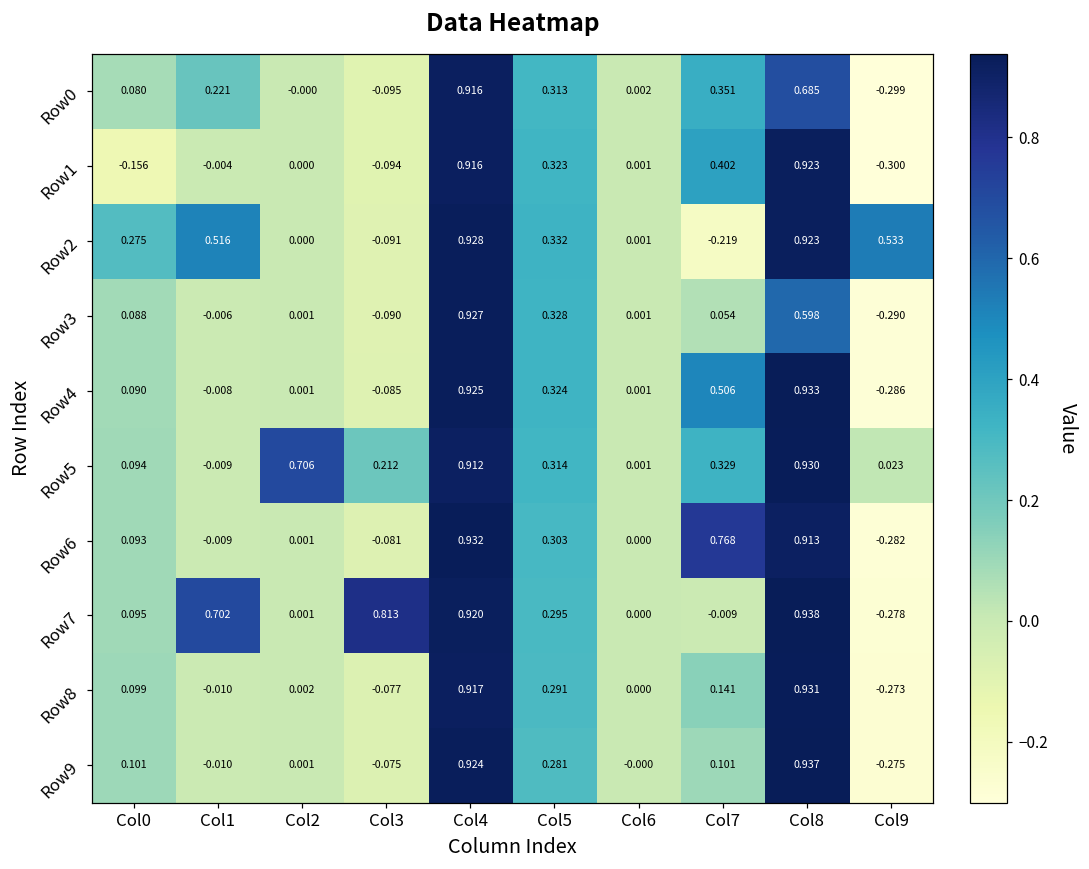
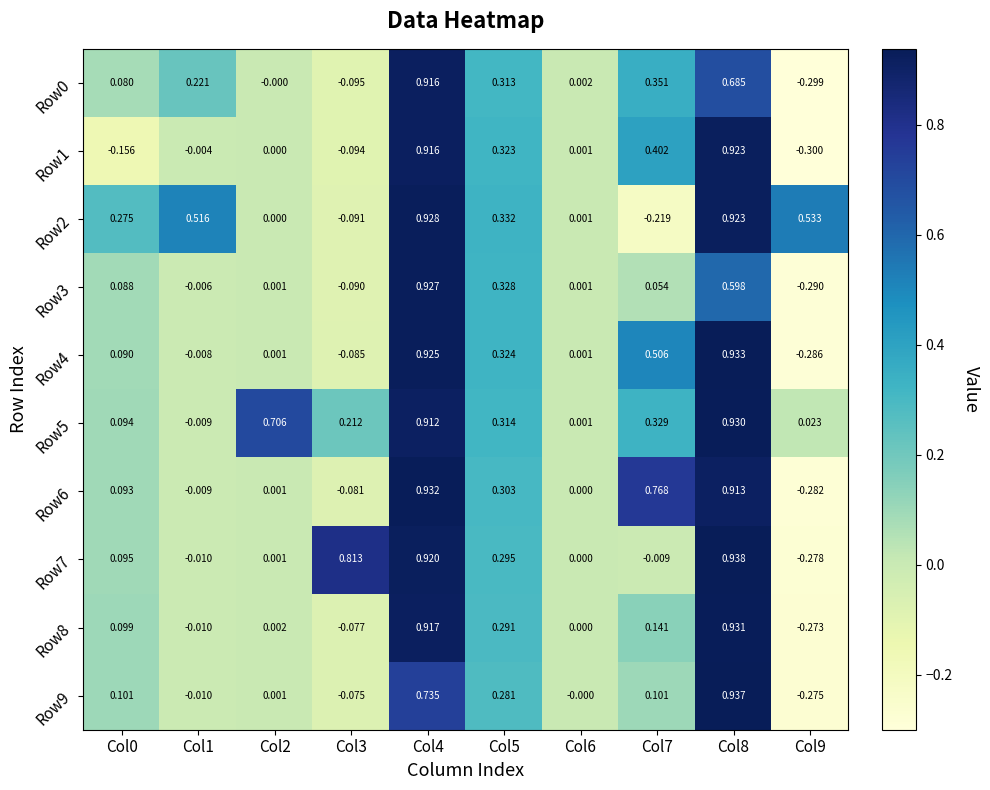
  {
    "Row0": {
      "Col0": 0.080,
      "Col1": 0.221,
      "Col2": -0.000,
      "Col3": -0.095,
      "Col4": 0.916,
      "Col5": 0.313,
      "Col6": 0.002,
      "Col7": 0.351,
      "Col8": 0.685,
      "Col9": -0.299
    },
    "Row1": {
      "Col0": -0.156,
      "Col1": -0.004,
      "Col2": 0.000,
      "Col3": -0.094,
      "Col4": 0.916,
      "Col5": 0.323,
      "Col6": 0.001,
      "Col7": 0.402,
      "Col8": 0.923,
      "Col9": -0.300
    },
    "Row2": {
      "Col0": 0.275,
      "Col1": 0.516,
      "Col2": 0.000,
      "Col3": -0.091,
      "Col4": 0.928,
      "Col5": 0.332,
      "Col6": 0.001,
      "Col7": -0.219,
      "Col8": 0.923,
      "Col9": 0.533
    },
    "Row3": {
      "Col0": 0.088,
      "Col1": -0.006,
      "Col2": 0.001,
      "Col3": -0.090,
      "Col4": 0.927,
      "Col5": 0.328,
      "Col6": 0.001,
      "Col7": 0.054,
      "Col8": 0.598,
      "Col9": -0.290
    },
    "Row4": {
      "Col0": 0.090,
      "Col1": -0.008,
      "Col2": 0.001,
      "Col3": -0.085,
      "Col4": 0.925,
      "Col5": 0.324,
      "Col6": 0.001,
      "Col7": 0.506,
      "Col8": 0.933,
      "Col9": -0.286
    },
    "Row5": {
      "Col0": 0.094,
      "Col1": -0.009,
      "Col2": 0.706,
      "Col3": 0.212,
      "Col4": 0.912,
      "Col5": 0.314,
      "Col6": 0.001,
      "Col7": 0.329,
      "Col8": 0.930,
      "Col9": 0.023
    },
    "Row6": {
      "Col0": 0.093,
      "Col1": -0.009,
      "Col2": 0.001,
      "Col3": -0.081,
      "Col4": 0.932,
      "Col5": 0.303,
      "Col6": 0.000,
      "Col7": 0.768,
      "Col8": 0.913,
      "Col9": -0.282
    },
    "Row7": {
      "Col0": 0.095,
-     "Col1": 0.702,
+     "Col1": -0.010,
      "Col2": 0.001,
      "Col3": 0.813,
      "Col4": 0.920,
      "Col5": 0.295,
      "Col6": 0.000,
      "Col7": -0.009,
      "Col8": 0.938,
      "Col9": -0.278
    },
    "Row8": {
      "Col0": 0.099,
      "Col1": -0.010,
      "Col2": 0.002,
      "Col3": -0.077,
      "Col4": 0.917,
      "Col5": 0.291,
      "Col6": 0.000,
      "Col7": 0.141,
      "Col8": 0.931,
      "Col9": -0.273
    },
    "Row9": {
      "Col0": 0.101,
      "Col1": -0.010,
      "Col2": 0.001,
      "Col3": -0.075,
-     "Col4": 0.924,
+     "Col4": 0.735,
      "Col5": 0.281,
      "Col6": -0.000,
      "Col7": 0.101,
      "Col8": 0.937,
      "Col9": -0.275
    }
  }
